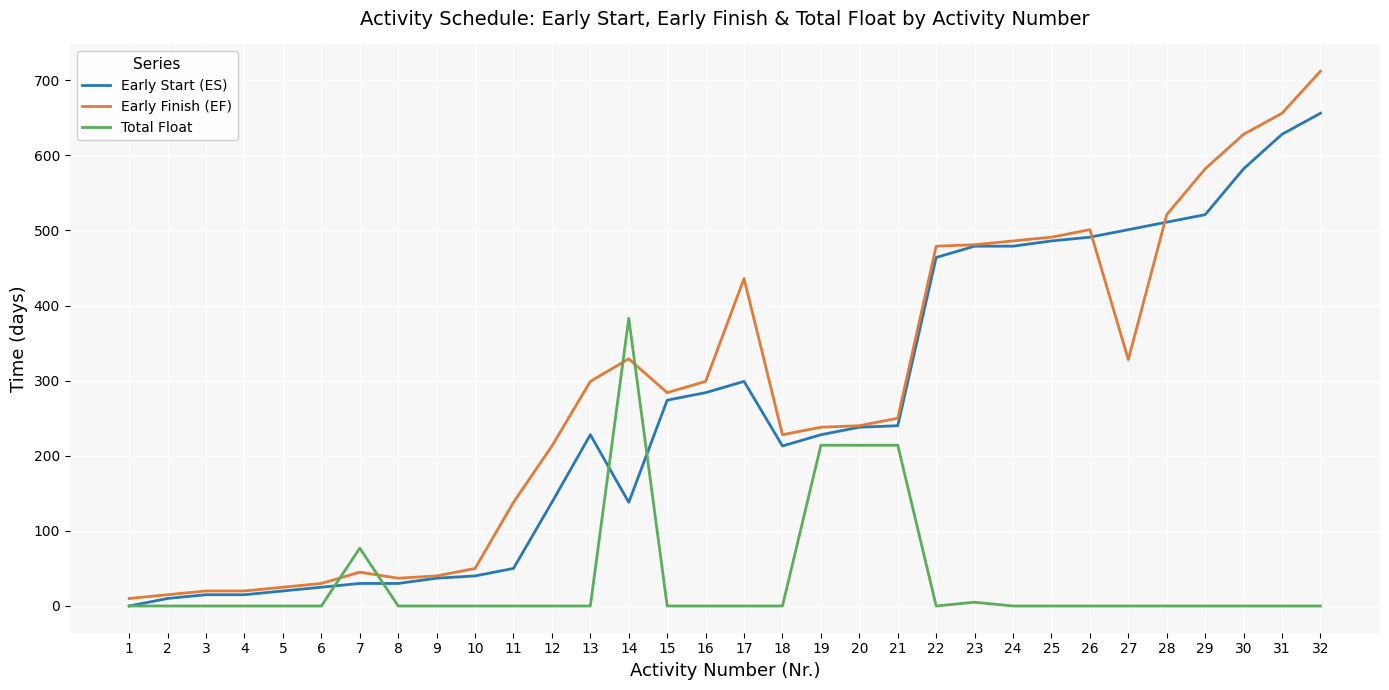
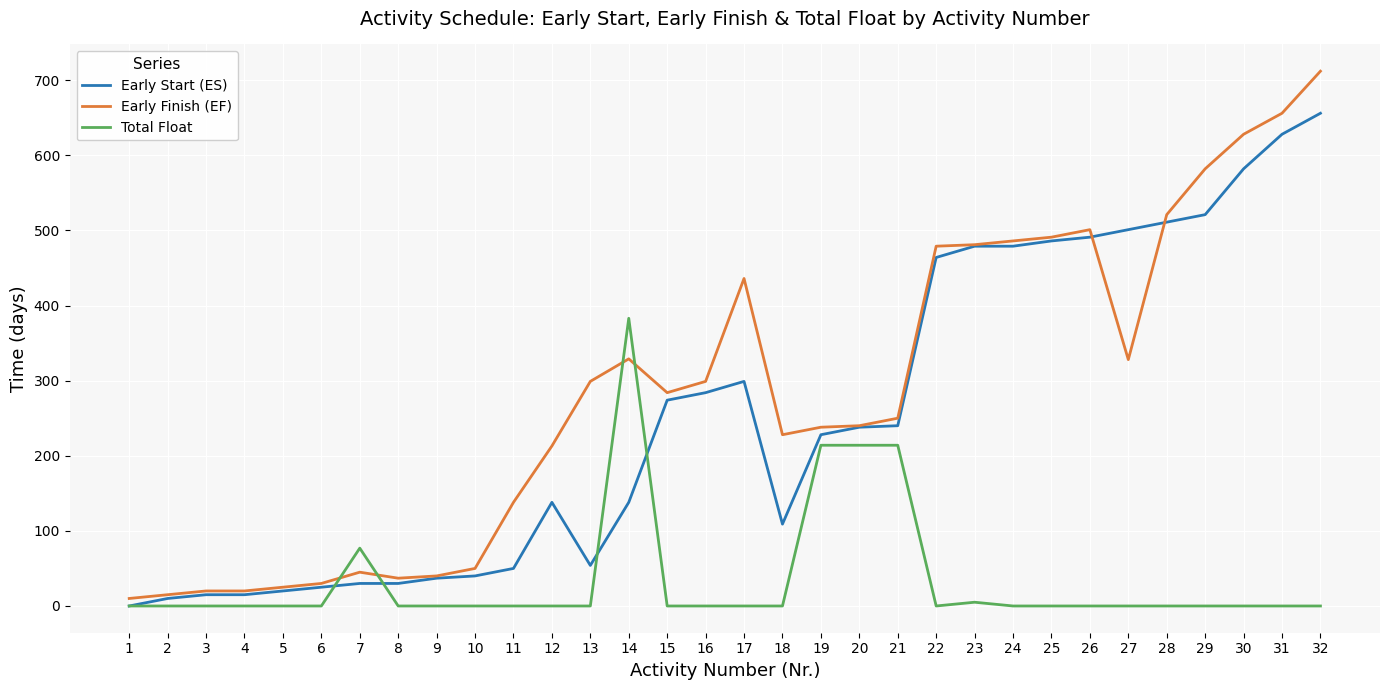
  {
    "Early Start (ES)": {
      "2": 10,
      "3": 20,
      "4": 20,
      "5": 20,
      "6": 30,
      "7": 30,
      "8": 30,
      "10": 40,
      "11": 50,
      "12": 140,
-     "13": 230,
+     "13": 50,
      "14": 140,
      "15": 270,
      "16": 280,
      "17": 300,
-     "18": 210,
+     "18": 110,
      "19": 230,
      "21": 240,
      "22": 460,
      "24": 480,
      "25": 490,
      "26": 490,
      "27": 500,
      "28": 510,
      "29": 520,
      "30": 580,
      "31": 630,
      "32": 660
    },
    "Early Finish (EF)": {
      "1": 10,
      "2": 20,
      "3": 20,
      "4": 20,
      "5": 30,
      "6": 30,
      "7": 50,
      "8": 40,
      "10": 50,
      "11": 140,
      "12": 210,
      "13": 300,
      "14": 330,
      "15": 280,
      "16": 300,
      "17": 440,
      "18": 230,
      "19": 240,
      "21": 250,
      "22": 480,
      "24": 490,
      "25": 490,
      "26": 500,
      "27": 330,
      "28": 520,
      "29": 580,
      "30": 630,
      "31": 660,
      "32": 710
    },
    "Total Float": {
      "2": 0,
      "3": 0,
      "4": 0,
      "5": 0,
      "6": 0,
      "7": 80,
      "8": 0,
      "9": 0,
      "10": 0,
      "11": 0,
      "12": 0,
      "13": 0,
      "14": 380,
      "15": 0,
      "16": 0,
      "17": 0,
      "18": 0,
      "19": 210,
      "20": 210,
      "21": 210,
      "22": 0,
      "23": 10,
      "24": 0,
      "25": 0,
      "26": 0,
      "27": 0,
      "28": 0,
      "29": 0,
      "30": 0,
      "31": 0,
      "32": 0
    }
  }
